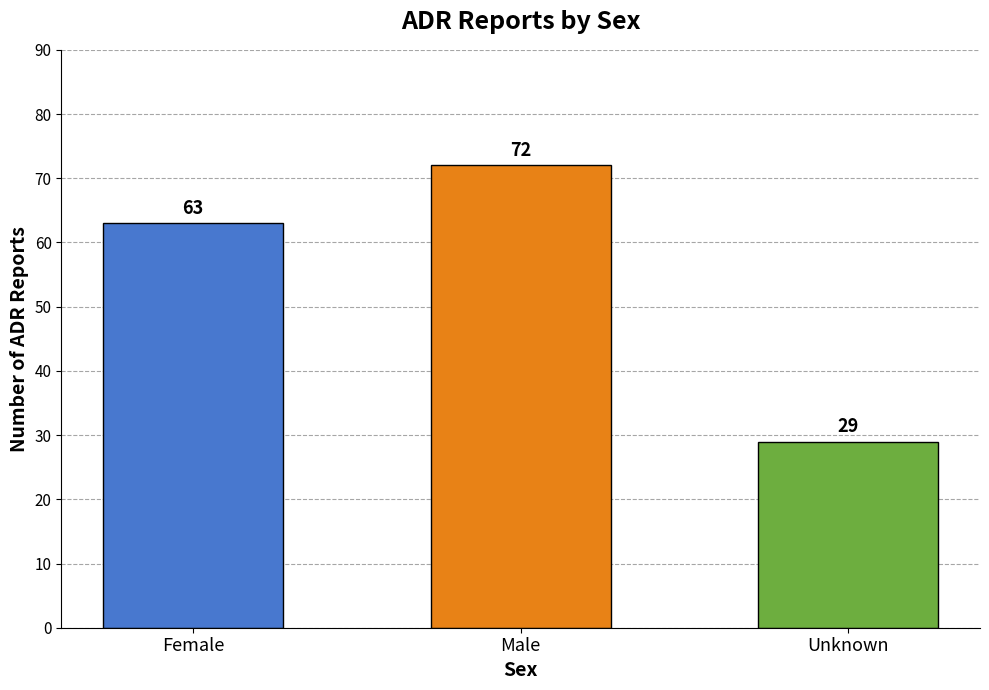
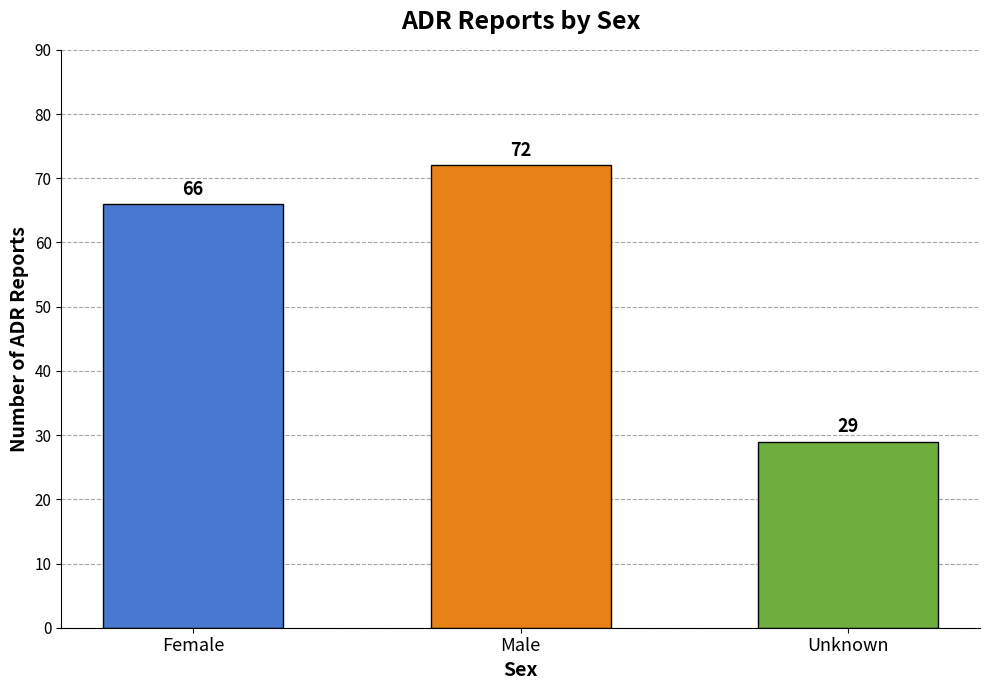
  {
-   "Female": 63,
+   "Female": 66,
    "Male": 72,
    "Unknown": 29
  }
